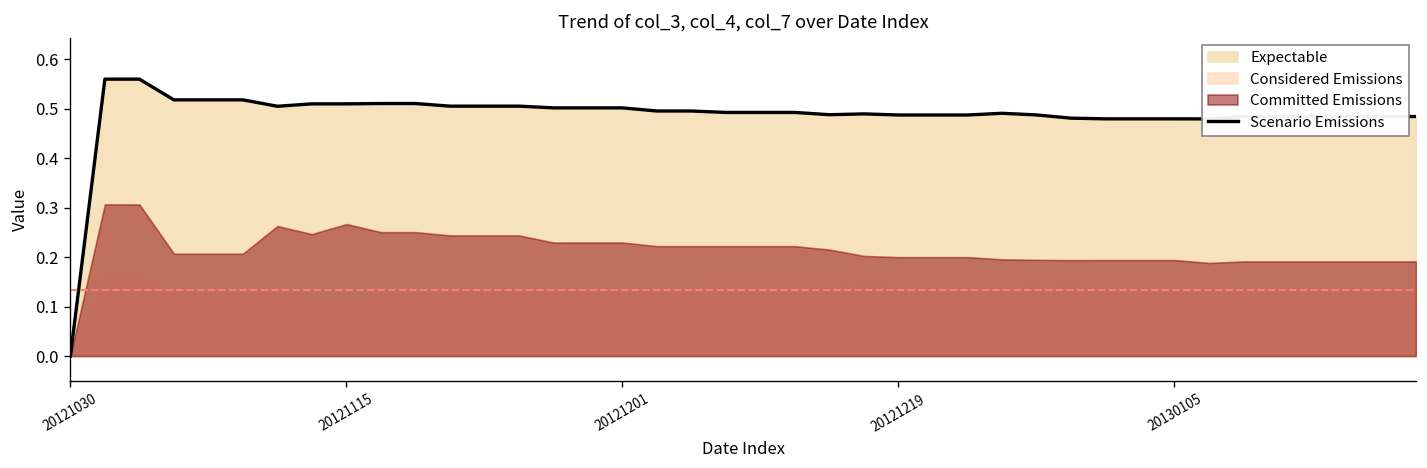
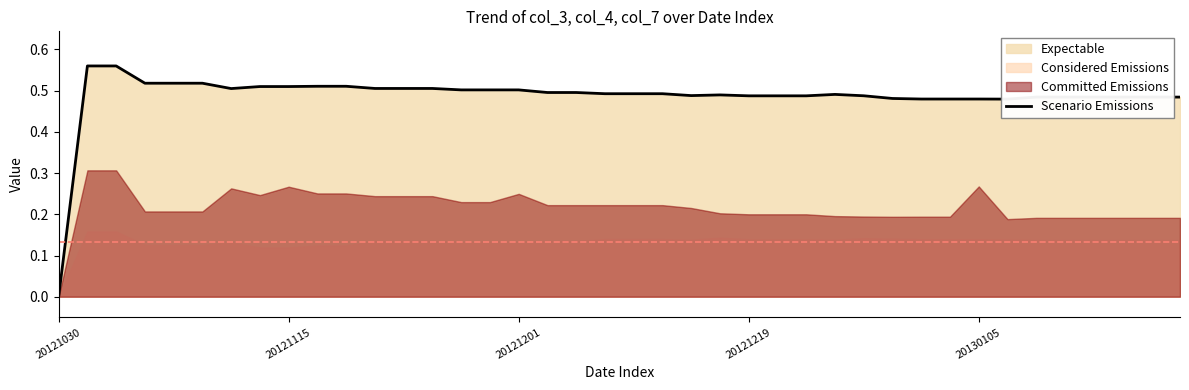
  {
    "Committed Emissions": {
      "20121115": 0.27,
-     "20121201": 0.23,
+     "20121201": 0.25,
      "20121219": 0.20,
-     "20130105": 0.19
+     "20130105": 0.27
    }
  }
